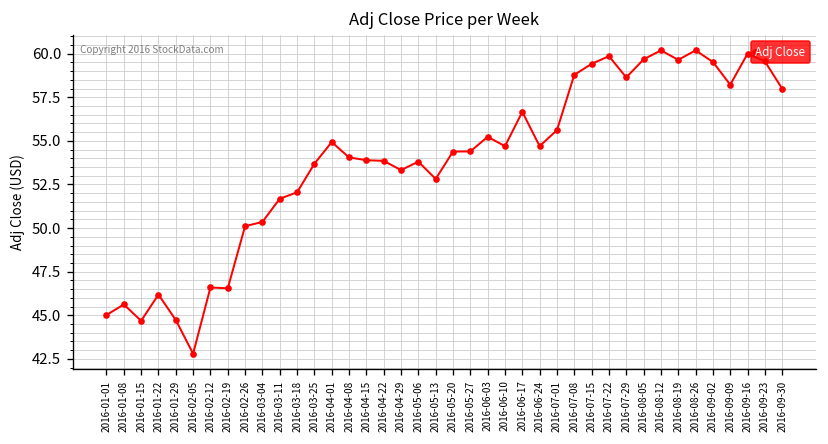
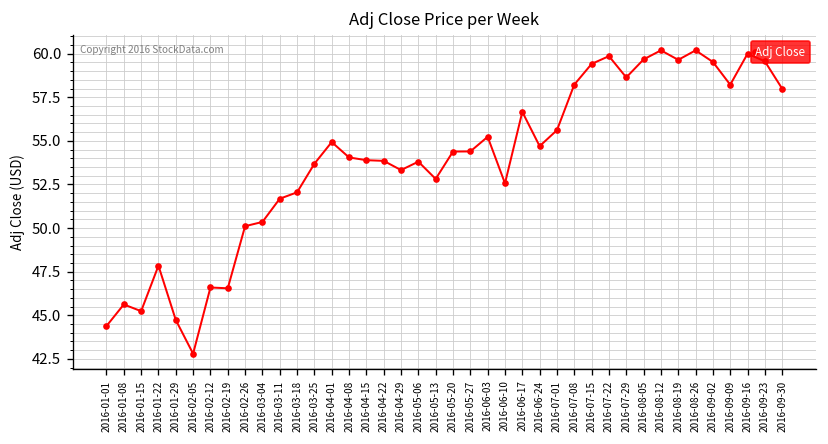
  {
-   "2016-01-01": 45.0,
+   "2016-01-01": 44.4,
    "2016-01-08": 45.6,
-   "2016-01-15": 44.7,
-   "2016-01-22": 46.2,
+   "2016-01-15": 45.2,
+   "2016-01-22": 47.8,
    "2016-01-29": 44.7,
    "2016-02-05": 42.8,
    "2016-02-12": 46.6,
    "2016-02-19": 46.5,
    "2016-02-26": 50.1,
    "2016-03-04": 50.4,
    "2016-03-11": 51.7,
    "2016-03-18": 52.1,
    "2016-03-25": 53.7,
    "2016-04-01": 54.9,
    "2016-04-08": 54.1,
    "2016-04-15": 53.9,
    "2016-04-22": 53.9,
    "2016-04-29": 53.3,
    "2016-05-06": 53.8,
    "2016-05-13": 52.8,
    "2016-05-20": 54.4,
    "2016-05-27": 54.4,
    "2016-06-03": 55.2,
-   "2016-06-10": 54.7,
+   "2016-06-10": 52.6,
    "2016-06-17": 56.7,
    "2016-06-24": 54.7,
    "2016-07-01": 55.6,
-   "2016-07-08": 58.8,
+   "2016-07-08": 58.2,
    "2016-07-15": 59.4,
    "2016-07-22": 59.9,
    "2016-07-29": 58.6,
    "2016-08-05": 59.7,
    "2016-08-12": 60.2,
    "2016-08-19": 59.6,
    "2016-08-26": 60.2,
    "2016-09-02": 59.5,
    "2016-09-09": 58.2,
    "2016-09-16": 60.0,
    "2016-09-30": 58.0
  }
